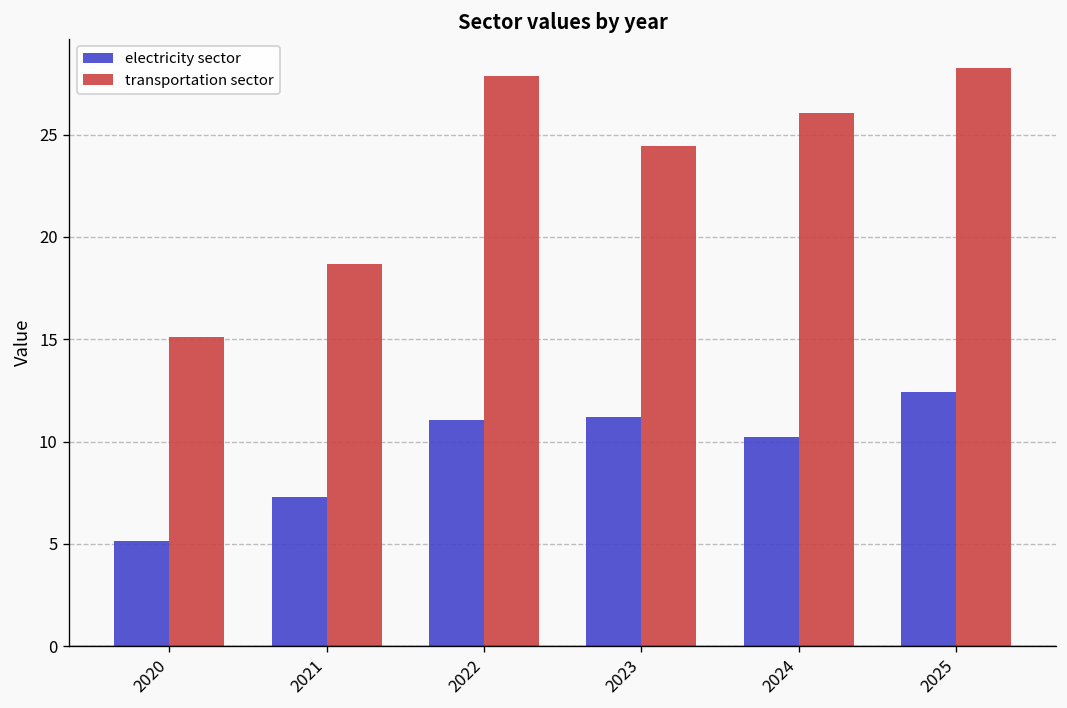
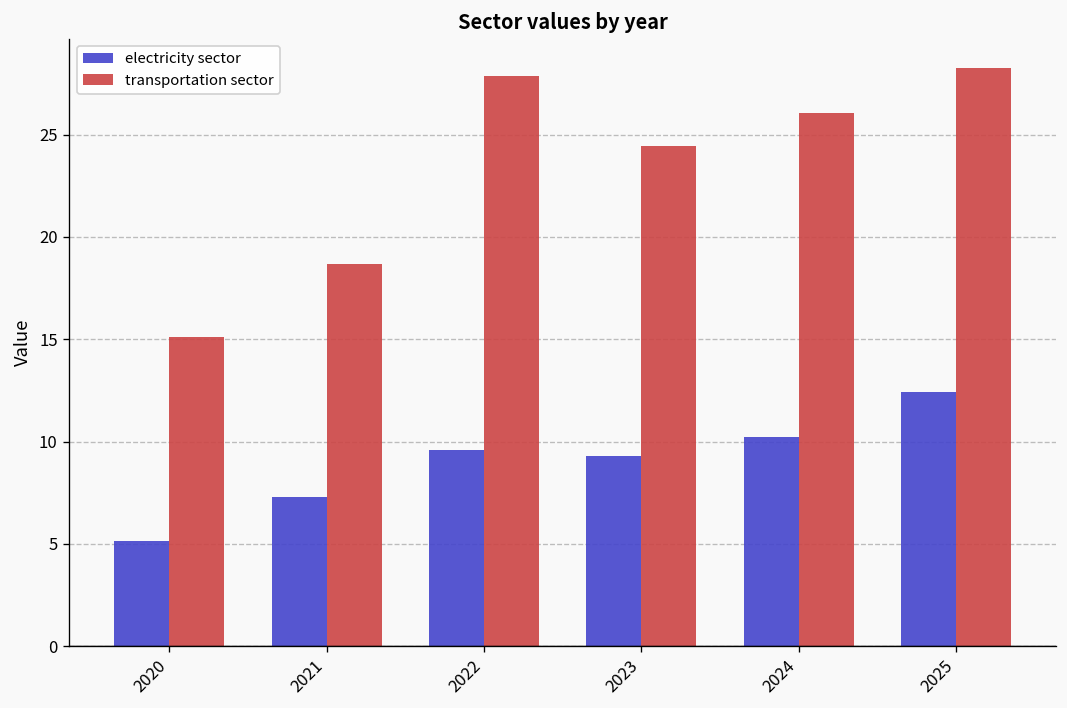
  {
    "electricity sector": {
      "2020": 5.2,
      "2021": 7.3,
-     "2022": 11.1,
-     "2023": 11.2,
+     "2022": 9.6,
+     "2023": 9.3,
      "2024": 10.2,
      "2025": 12.4
    },
    "transportation sector": {
      "2020": 15.1,
      "2021": 18.7,
      "2022": 27.9,
      "2023": 24.4,
      "2024": 26.0,
      "2025": 28.3
    }
  }
